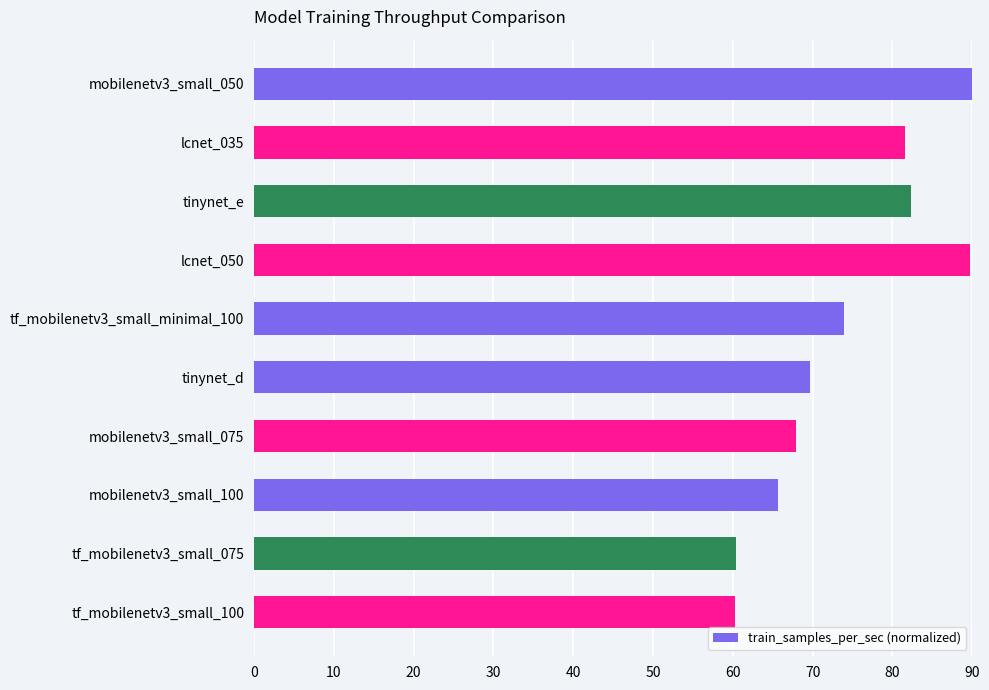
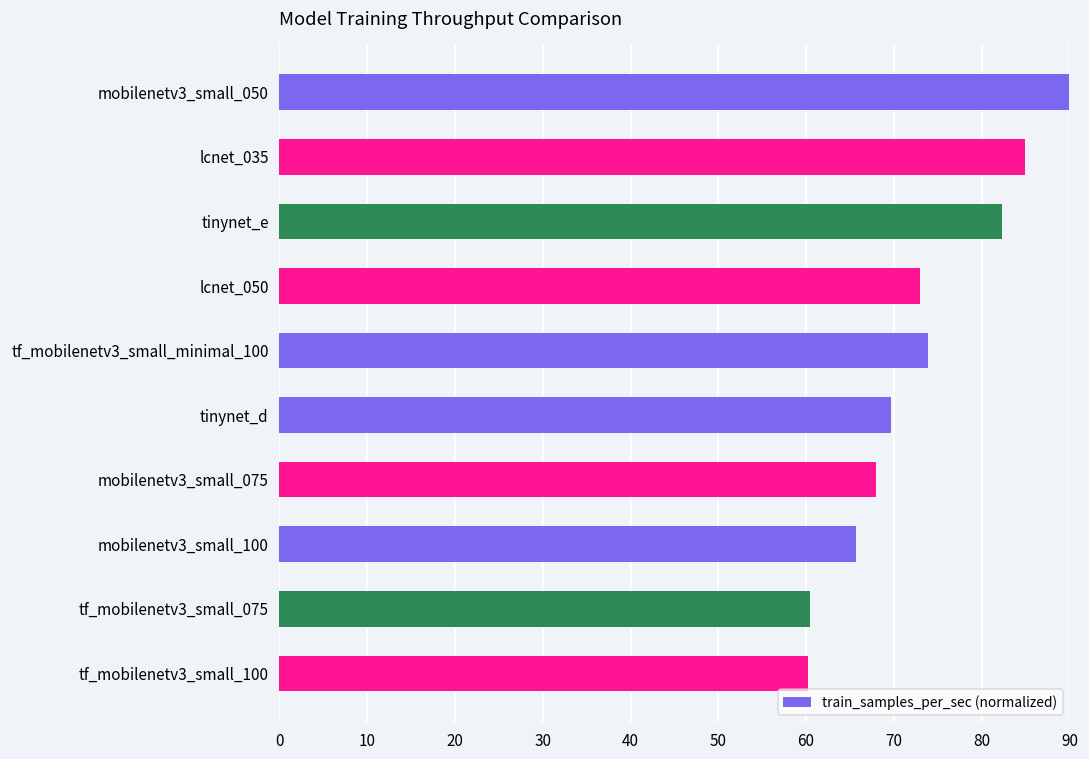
  {
    "mobilenetv3_small_050": 90,
-   "lcnet_035": 82,
+   "lcnet_035": 85,
    "tinynet_e": 82,
-   "lcnet_050": 90,
+   "lcnet_050": 73,
    "tf_mobilenetv3_small_minimal_100": 74,
    "tinynet_d": 70,
    "mobilenetv3_small_075": 68,
    "mobilenetv3_small_100": 66,
    "tf_mobilenetv3_small_075": 60,
    "tf_mobilenetv3_small_100": 60
  }
